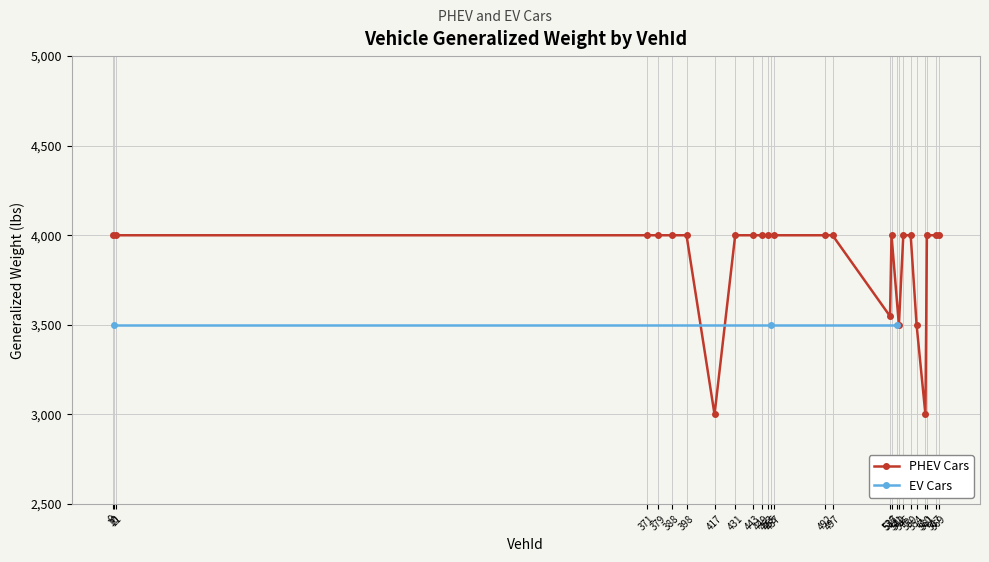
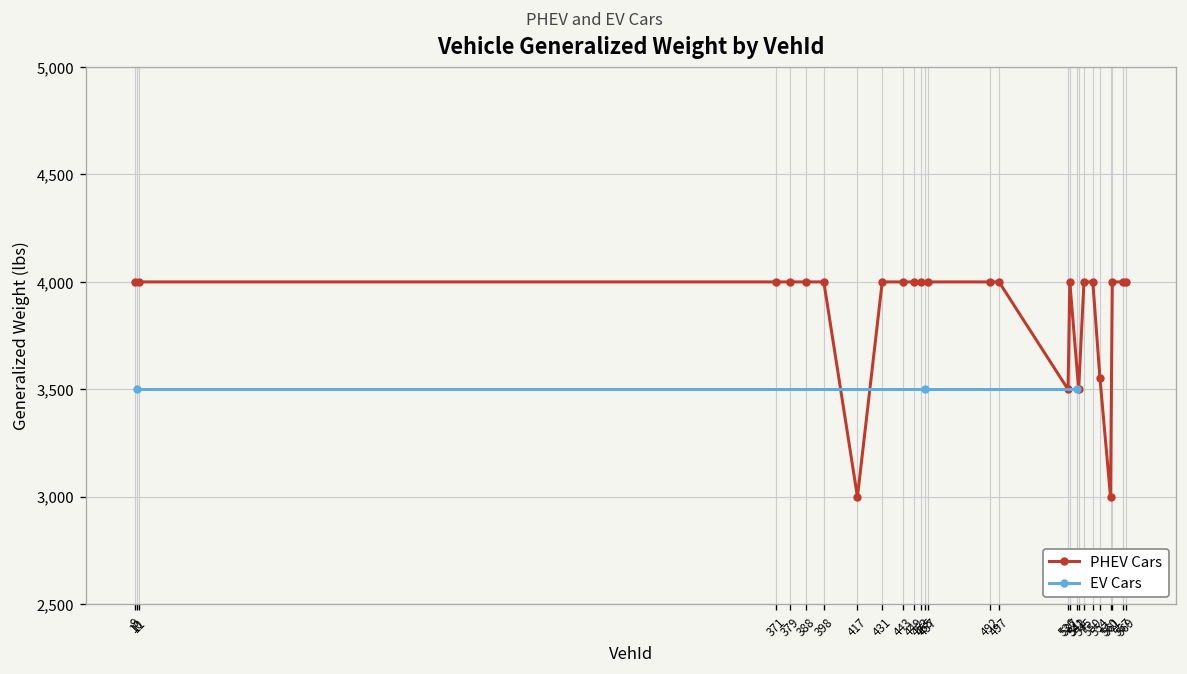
  {
    "PHEV Cars": {
      "9": "4,000",
      "11": "4,000",
      "371": "4,000",
      "379": "4,000",
      "388": "4,000",
      "398": "4,000",
      "417": "3,000",
      "431": "4,000",
      "443": "4,000",
      "449": "4,000",
      "453": "4,000",
      "457": "4,000",
      "492": "4,000",
      "497": "4,000",
-     "536": "3,550",
+     "536": "3,500",
      "537": "4,000",
      "545": "4,000",
      "550": "4,000",
-     "554": "3,500",
+     "554": "3,560",
      "560": "3,000",
      "561": "4,000",
      "567": "4,000",
      "569": "4,000"
    },
    "EV Cars": {
      "10": "3,500",
      "455": "3,500"
    }
  }
